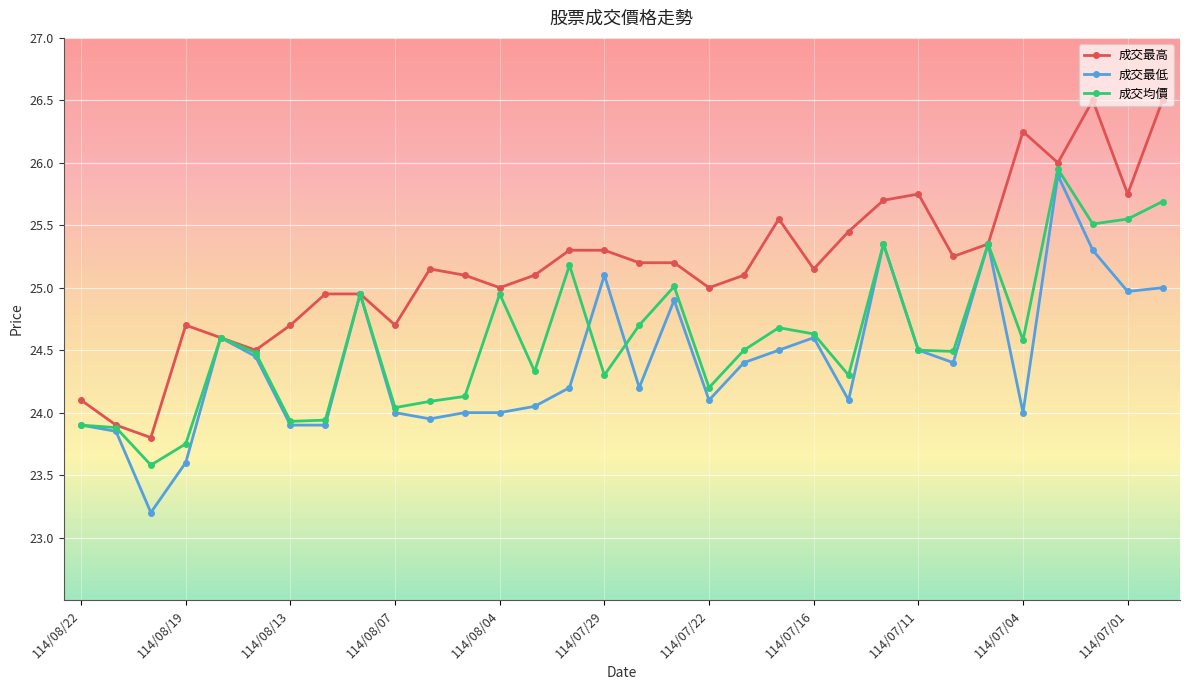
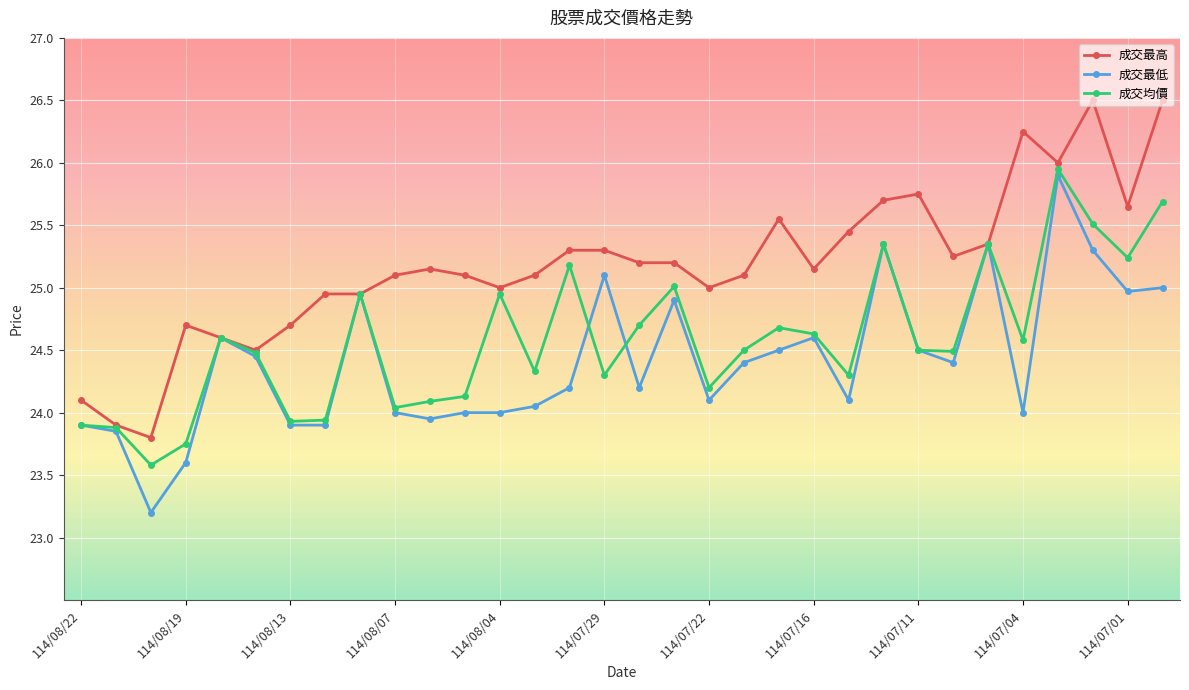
  {
    "成交最高": {
      "114/08/22": 24.10,
      "114/08/19": 24.70,
      "114/08/13": 24.70,
-     "114/08/07": 24.7,
+     "114/08/07": 25.1,
      "114/08/04": 25.00,
      "114/07/29": 25.30,
      "114/07/22": 25.00,
      "114/07/16": 25.15,
      "114/07/11": 25.75,
      "114/07/04": 26.25,
-     "114/07/01": 25.75
+     "114/07/01": 25.65
    },
    "成交最低": {
      "114/08/19": 23.60,
      "114/08/13": 23.90,
      "114/08/07": 24.00,
      "114/08/04": 24.00,
      "114/07/29": 25.10,
      "114/07/22": 24.10,
      "114/07/16": 24.60,
      "114/07/04": 24.00,
      "114/07/01": 24.97
    },
    "成交均價": {
      "114/08/19": 23.75,
      "114/08/13": 23.93,
      "114/08/07": 24.04,
      "114/08/04": 24.95,
      "114/07/29": 24.30,
      "114/07/22": 24.20,
      "114/07/16": 24.63,
      "114/07/04": 24.58,
-     "114/07/01": 25.55
+     "114/07/01": 25.24
    }
  }
